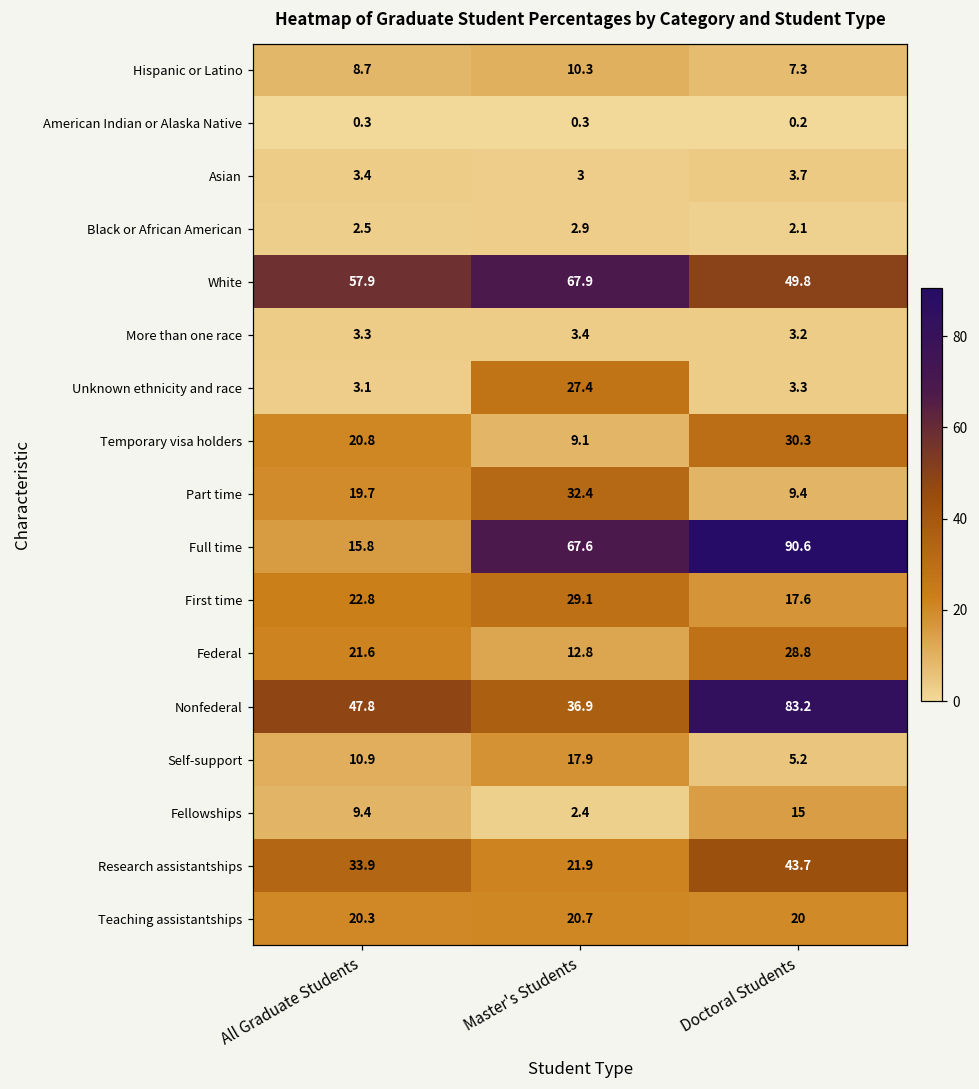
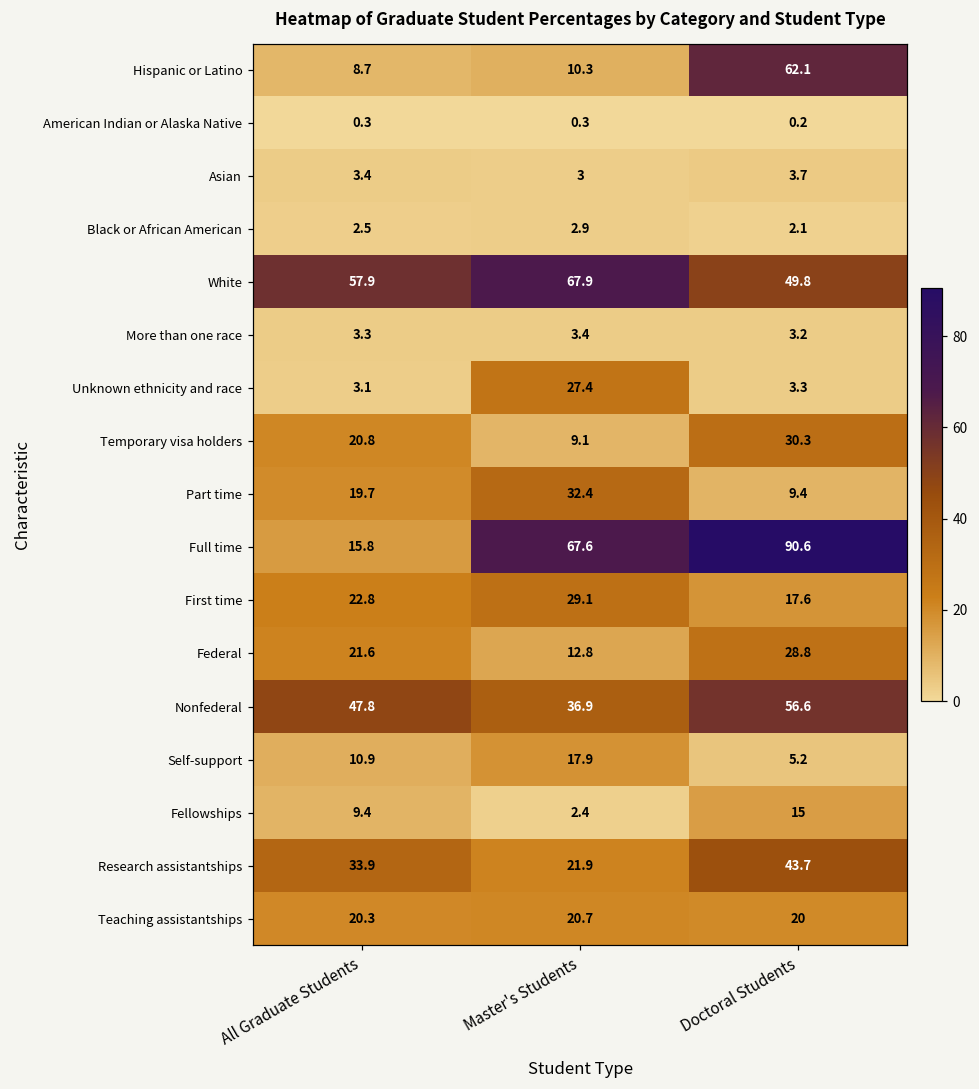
  {
    "Hispanic or Latino": {
      "All Graduate Students": 8.7,
      "Master's Students": 10.3,
-     "Doctoral Students": 7.3
+     "Doctoral Students": 62.1
    },
    "American Indian or Alaska Native": {
      "All Graduate Students": 0.3,
      "Master's Students": 0.3,
      "Doctoral Students": 0.2
    },
    "Asian": {
      "All Graduate Students": 3.4,
      "Master's Students": 3,
      "Doctoral Students": 3.7
    },
    "Black or African American": {
      "All Graduate Students": 2.5,
      "Master's Students": 2.9,
      "Doctoral Students": 2.1
    },
    "White": {
      "All Graduate Students": 57.9,
      "Master's Students": 67.9,
      "Doctoral Students": 49.8
    },
    "More than one race": {
      "All Graduate Students": 3.3,
      "Master's Students": 3.4,
      "Doctoral Students": 3.2
    },
    "Unknown ethnicity and race": {
      "All Graduate Students": 3.1,
      "Master's Students": 27.4,
      "Doctoral Students": 3.3
    },
    "Temporary visa holders": {
      "All Graduate Students": 20.8,
      "Master's Students": 9.1,
      "Doctoral Students": 30.3
    },
    "Part time": {
      "All Graduate Students": 19.7,
      "Master's Students": 32.4,
      "Doctoral Students": 9.4
    },
    "Full time": {
      "All Graduate Students": 15.8,
      "Master's Students": 67.6,
      "Doctoral Students": 90.6
    },
    "First time": {
      "All Graduate Students": 22.8,
      "Master's Students": 29.1,
      "Doctoral Students": 17.6
    },
    "Federal": {
      "All Graduate Students": 21.6,
      "Master's Students": 12.8,
      "Doctoral Students": 28.8
    },
    "Nonfederal": {
      "All Graduate Students": 47.8,
      "Master's Students": 36.9,
-     "Doctoral Students": 83.2
+     "Doctoral Students": 56.6
    },
    "Self-support": {
      "All Graduate Students": 10.9,
      "Master's Students": 17.9,
      "Doctoral Students": 5.2
    },
    "Fellowships": {
      "All Graduate Students": 9.4,
      "Master's Students": 2.4,
      "Doctoral Students": 15
    },
    "Research assistantships": {
      "All Graduate Students": 33.9,
      "Master's Students": 21.9,
      "Doctoral Students": 43.7
    },
    "Teaching assistantships": {
      "All Graduate Students": 20.3,
      "Master's Students": 20.7,
      "Doctoral Students": 20
    }
  }
